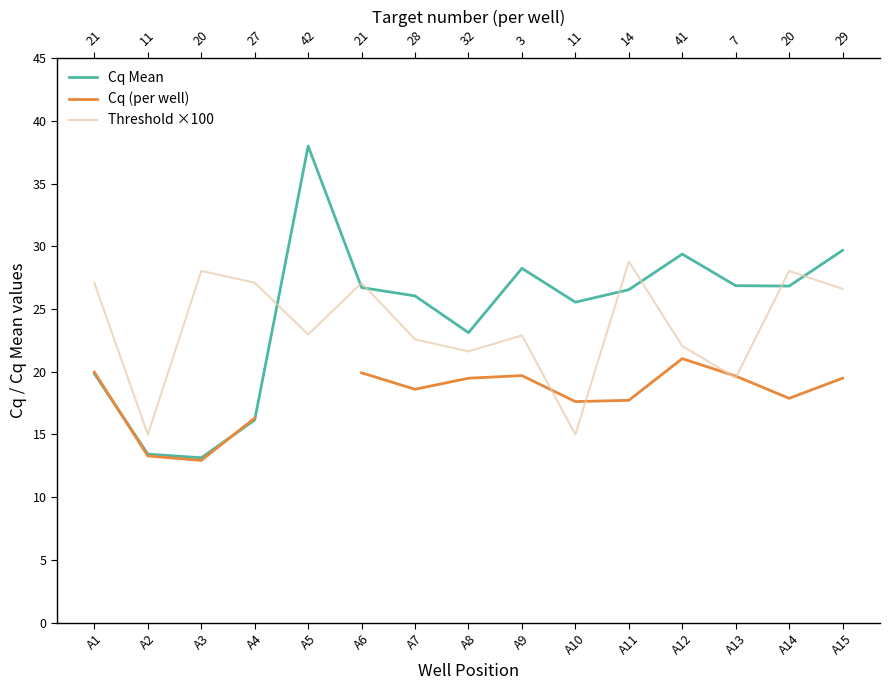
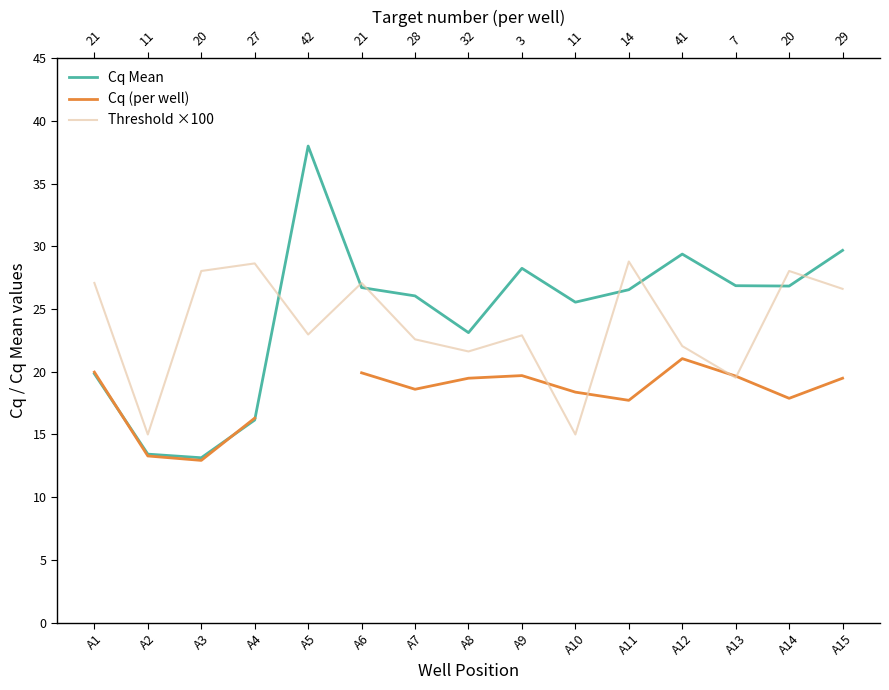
  {
    "Cq Mean": {
      "A3": 13.1,
      "A5": 38.0,
      "A6": 26.7,
      "A7": 26.1,
      "A8": 23.1,
      "A9": 28.2,
      "A10": 25.5,
      "A11": 26.5,
      "A12": 29.4,
      "A13": 26.9,
      "A14": 26.8,
      "A15": 29.7
    },
    "Cq (per well)": {
      "A3": 12.9,
      "A6": 19.9,
      "A7": 18.6,
      "A8": 19.5,
      "A9": 19.7,
-     "A10": 17.6,
+     "A10": 18.4,
      "A11": 17.7,
      "A12": 21.0,
      "A14": 17.9,
      "A15": 19.5
    },
    "Threshold ×100": {
      "A1": 27.1,
      "A2": 15.0,
      "A3": 28.0,
-     "A4": 27.1,
+     "A4": 28.6,
      "A5": 23.0,
      "A6": 27.1,
      "A7": 22.6,
      "A8": 21.6,
      "A9": 22.9,
      "A10": 15.0,
      "A11": 28.8,
      "A12": 22.0,
      "A14": 28.0,
      "A15": 26.6
    }
  }
